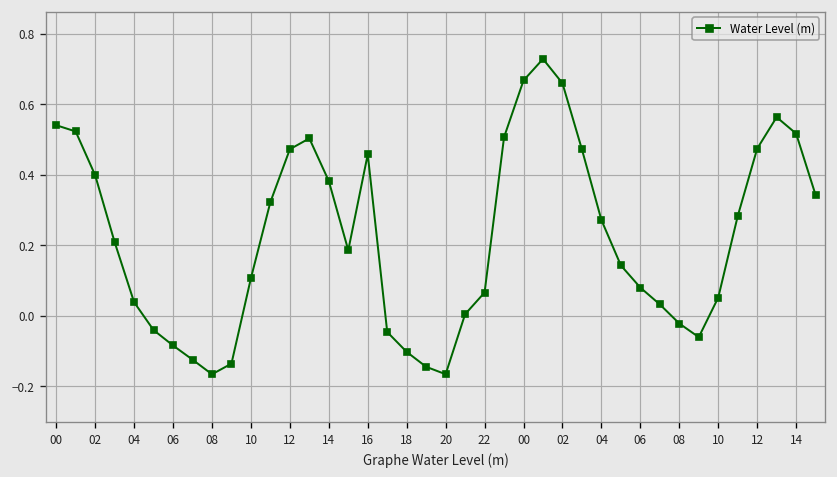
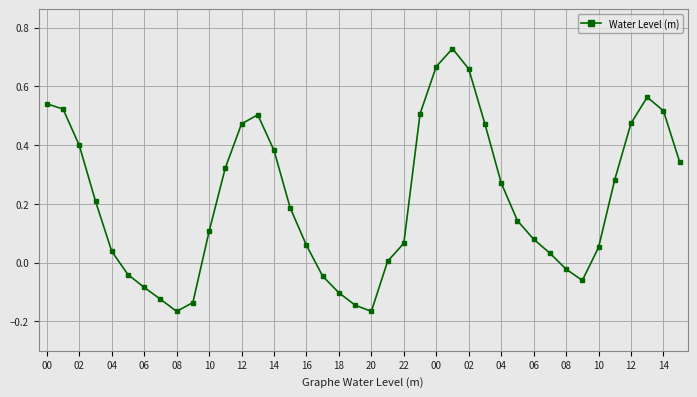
  {
-   "16": 0.46,
+   "16": 0.06,
    "18": -0.10,
    "20": -0.17,
    "22": 0.07
  }
